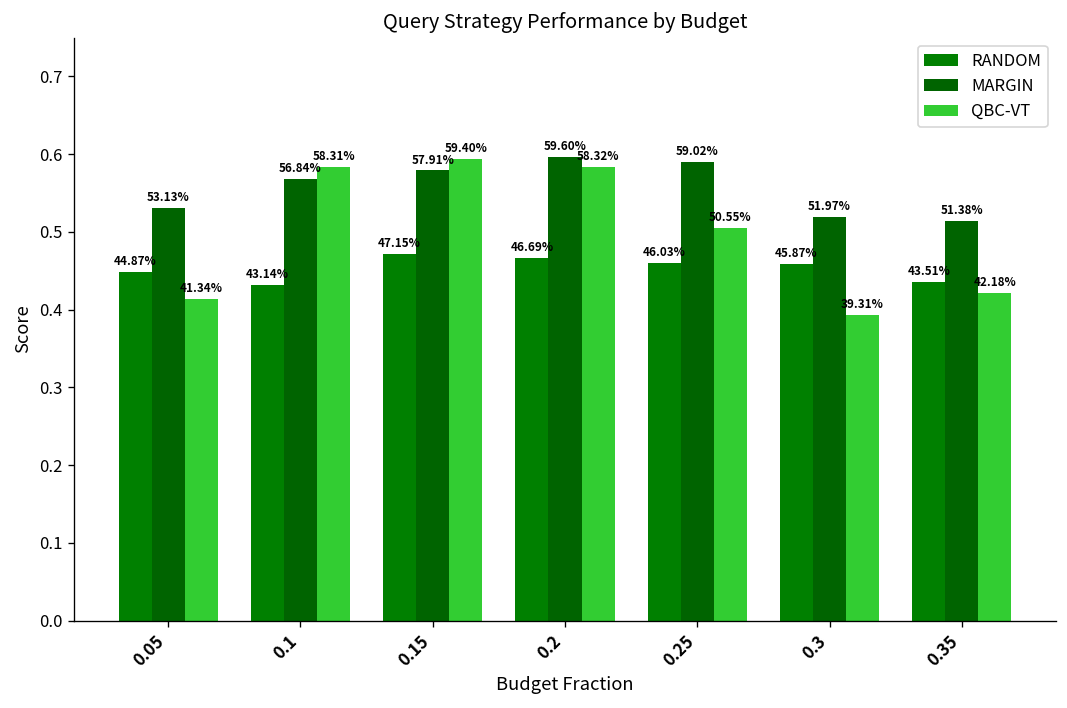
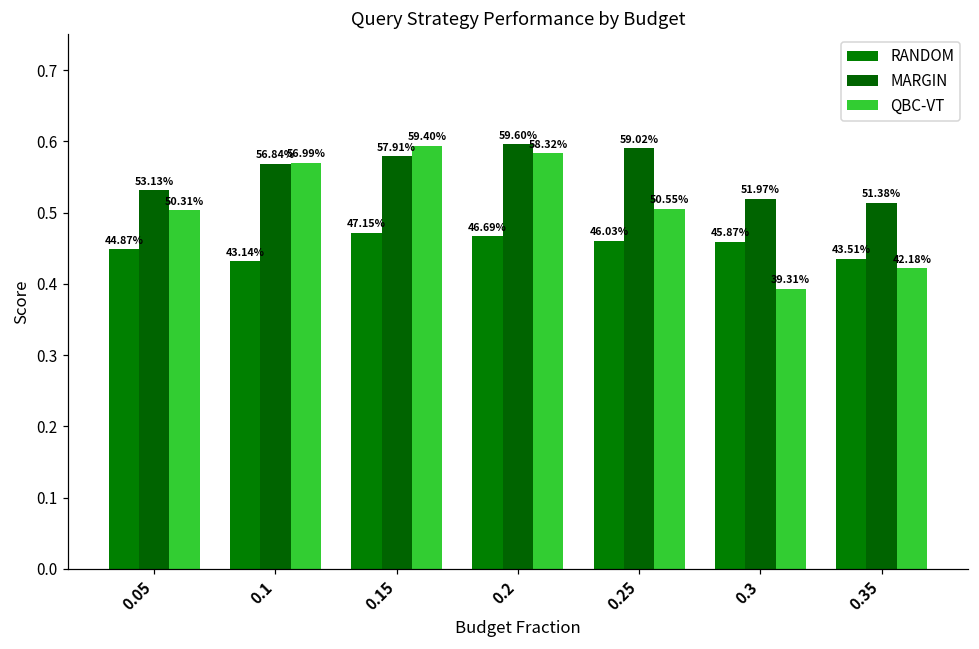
  {
    "QBC-VT": {
-     "0.05": "41.34%",
-     "0.1": "58.31%",
+     "0.05": "50.31%",
+     "0.1": "56.99%",
      "0.15": "59.40%",
      "0.2": "58.32%",
      "0.25": "50.55%",
      "0.3": "39.31%",
      "0.35": "42.18%"
    }
  }
